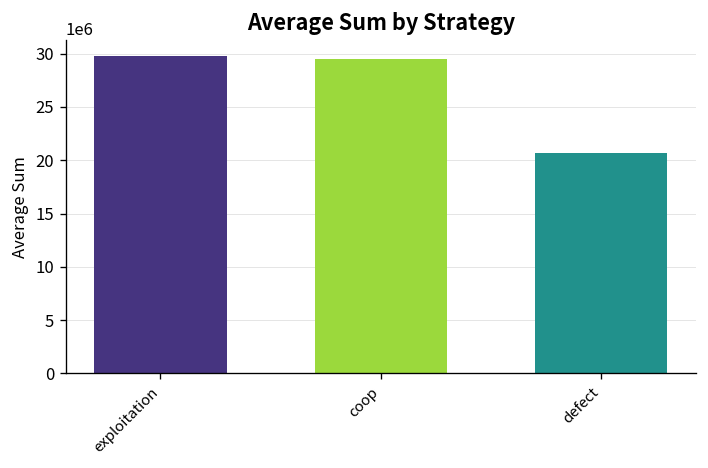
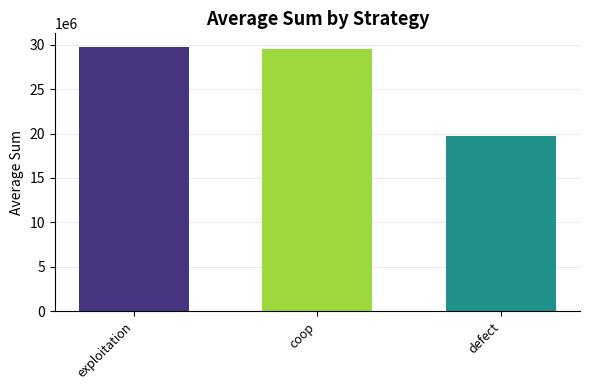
  {
    "exploitation": 30000000,
    "coop": 29000000,
-   "defect": 21000000
+   "defect": 20000000
  }
